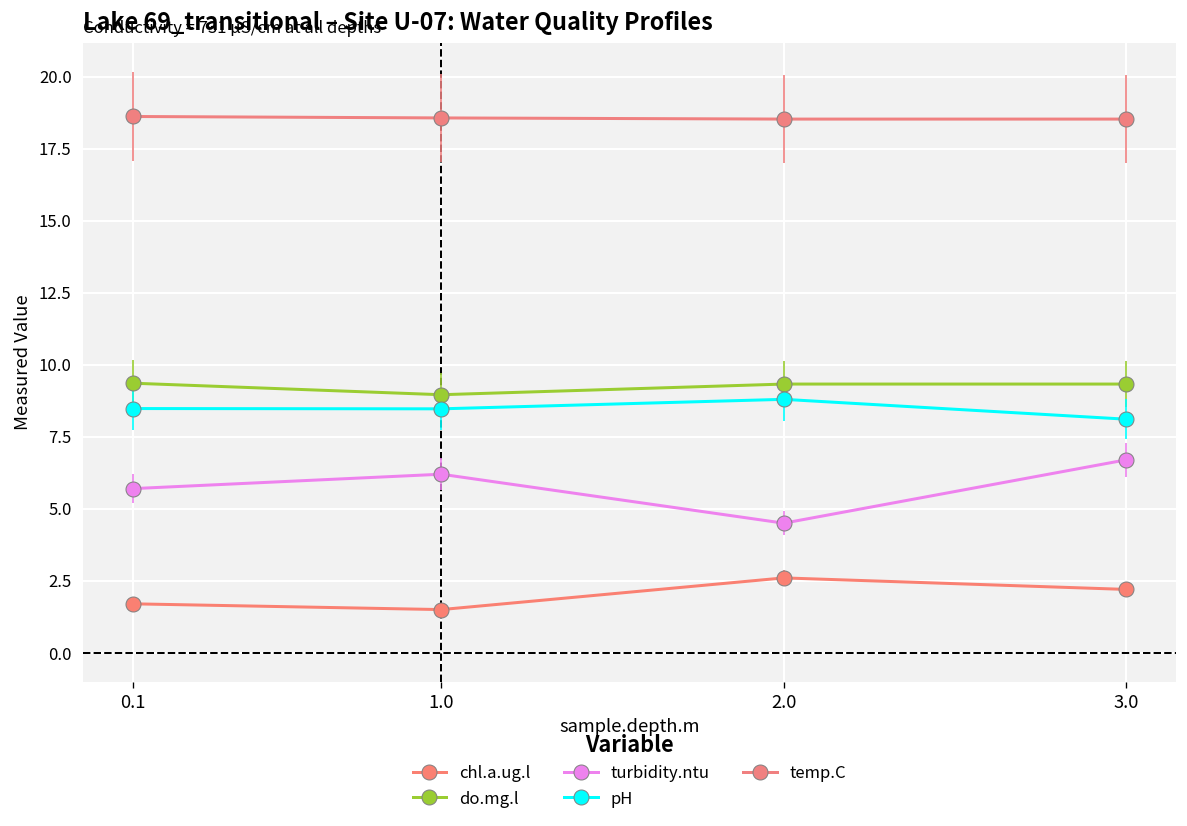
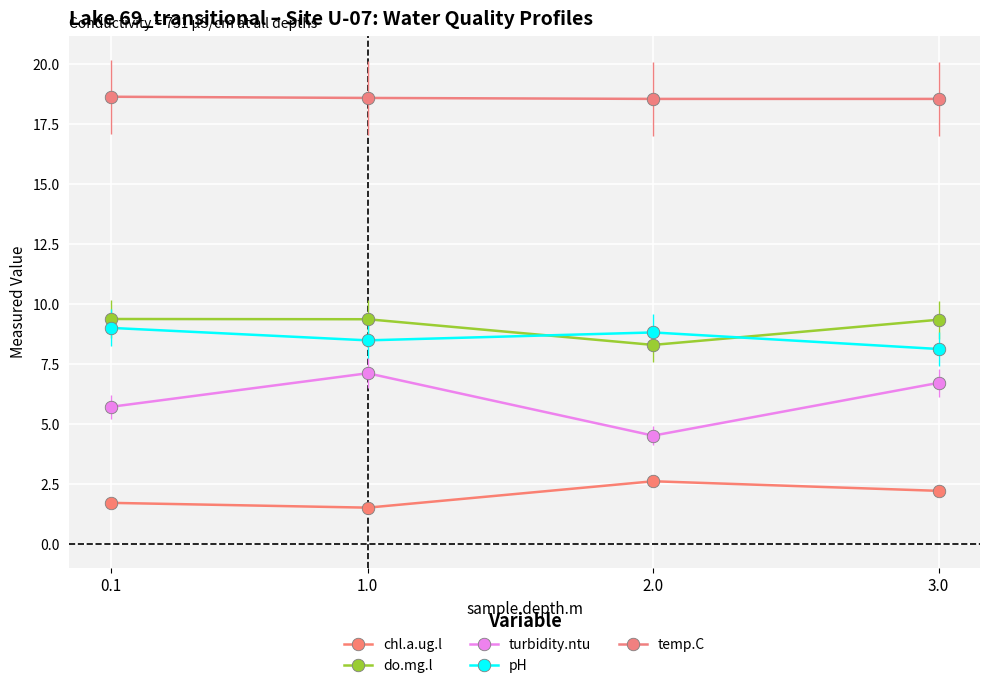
  {
    "do.mg.l": {
      "0.1": 9.4,
-     "1.0": 9.0,
-     "2.0": 9.3,
+     "1.0": 9.4,
+     "2.0": 8.3,
      "3.0": 9.3
    },
    "turbidity.ntu": {
      "0.1": 5.7,
-     "1.0": 6.2,
+     "1.0": 7.1,
      "2.0": 4.5,
      "3.0": 6.7
    },
    "pH": {
-     "0.1": 8.5,
+     "0.1": 9.0,
      "1.0": 8.5,
      "2.0": 8.8,
      "3.0": 8.1
    }
  }
